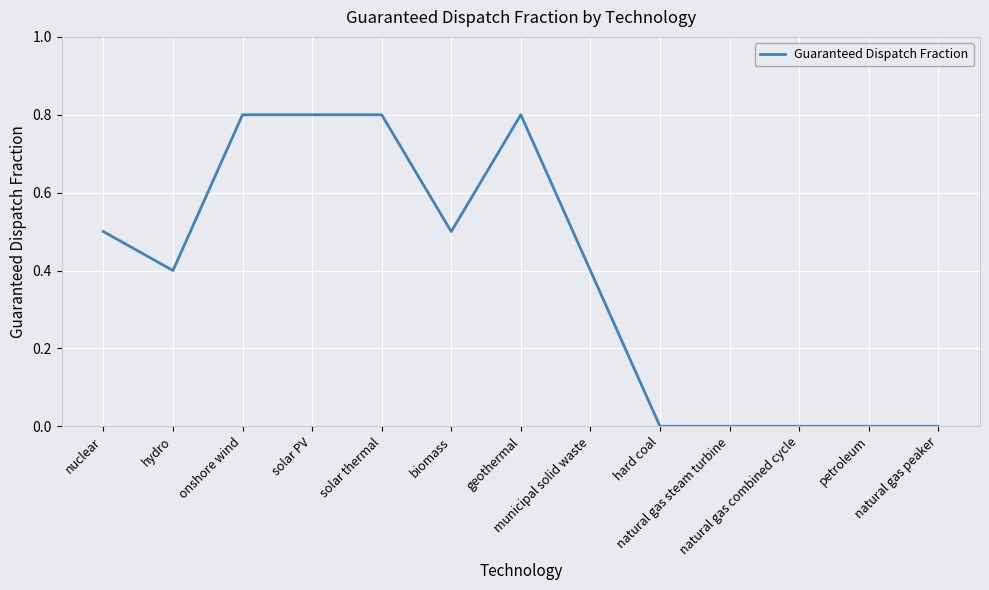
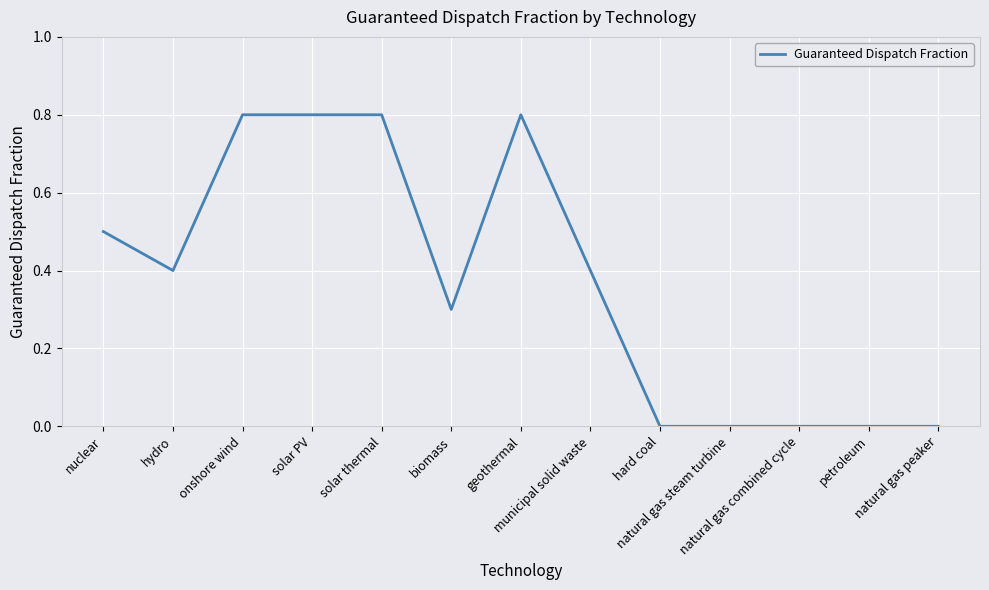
  {
    "nuclear": 0.5,
    "hydro": 0.4,
    "onshore wind": 0.8,
    "solar PV": 0.8,
    "solar thermal": 0.8,
-   "biomass": 0.5,
+   "biomass": 0.3,
    "geothermal": 0.8,
    "municipal solid waste": 0.4,
    "hard coal": 0.0,
    "natural gas steam turbine": 0.0,
    "natural gas combined cycle": 0.0,
    "petroleum": 0.0,
    "natural gas peaker": 0.0
  }
